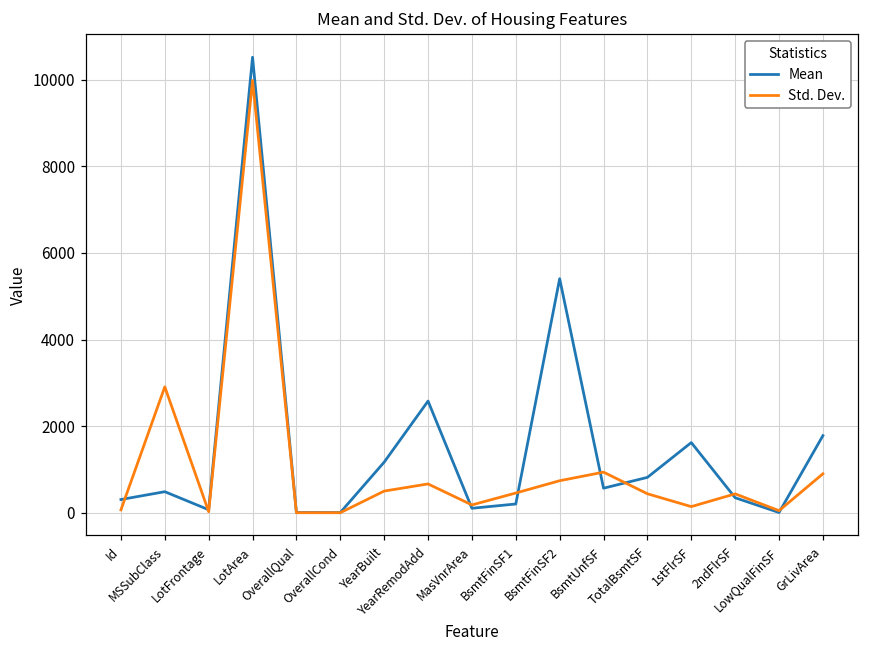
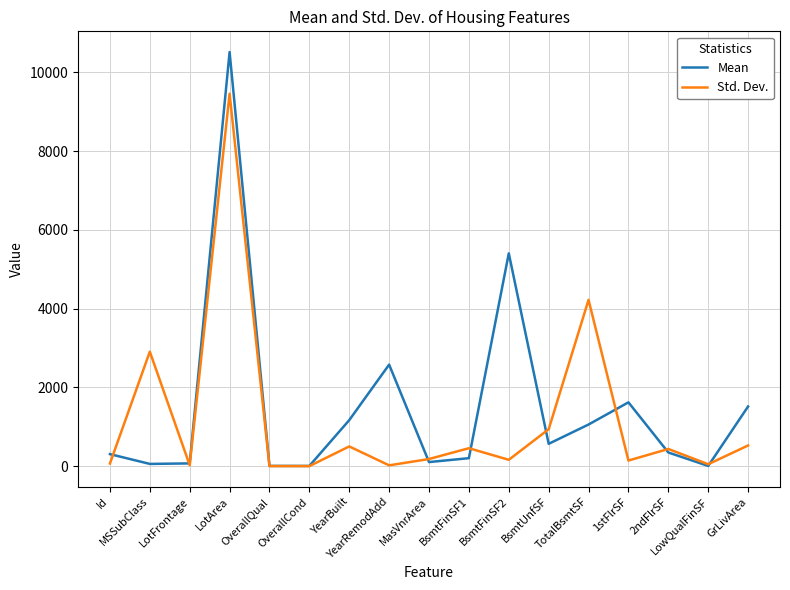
  {
    "Mean": {
      "Id": 300,
-     "MSSubClass": 500,
+     "MSSubClass": 100,
      "LotArea": 10500,
      "YearBuilt": 1200,
      "YearRemodAdd": 2600,
      "MasVnrArea": 100,
      "BsmtFinSF1": 200,
      "BsmtFinSF2": 5400,
      "BsmtUnfSF": 600,
-     "TotalBsmtSF": 800,
+     "TotalBsmtSF": 1100,
      "1stFlrSF": 1600,
      "2ndFlrSF": 300,
-     "GrLivArea": 1800
+     "GrLivArea": 1500
    },
    "Std. Dev.": {
      "Id": 100,
      "MSSubClass": 2900,
-     "LotArea": 10000,
+     "LotArea": 9500,
      "YearBuilt": 500,
-     "YearRemodAdd": 700,
+     "YearRemodAdd": 0,
      "MasVnrArea": 200,
      "BsmtFinSF1": 500,
-     "BsmtFinSF2": 700,
+     "BsmtFinSF2": 200,
      "BsmtUnfSF": 900,
-     "TotalBsmtSF": 400,
+     "TotalBsmtSF": 4200,
      "1stFlrSF": 100,
      "2ndFlrSF": 400,
-     "GrLivArea": 900
+     "GrLivArea": 500
    }
  }
